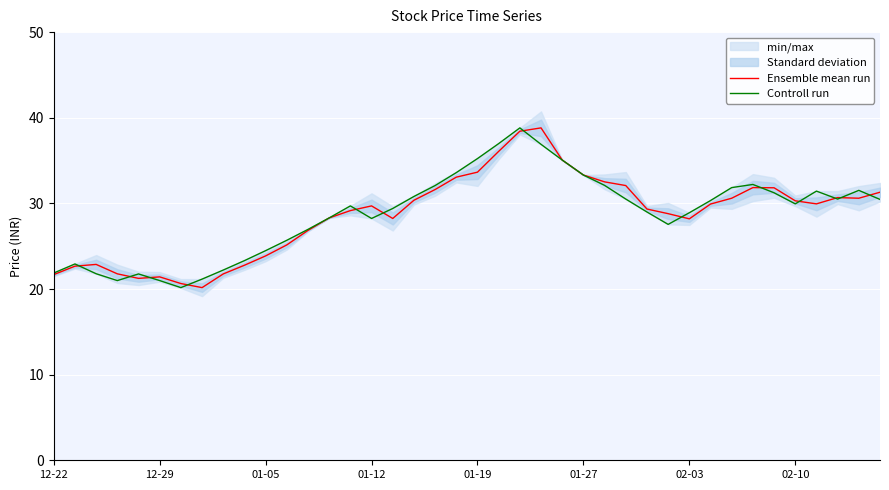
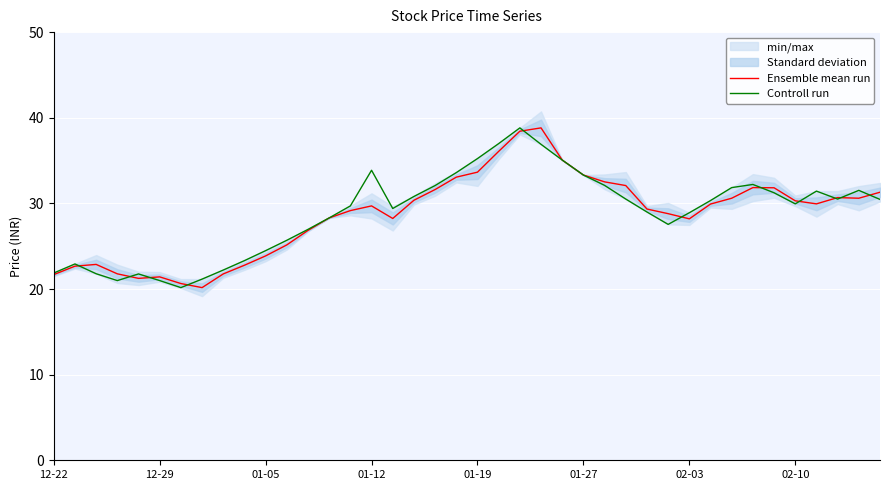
  {
    "Ensemble mean run": {
      "01-05": 24,
      "01-12": 30,
      "01-19": 34,
      "02-03": 28,
      "02-10": 30
    },
    "Controll run": {
      "12-29": 21,
-     "01-12": 28,
+     "01-12": 34,
      "02-10": 30
    }
  }
